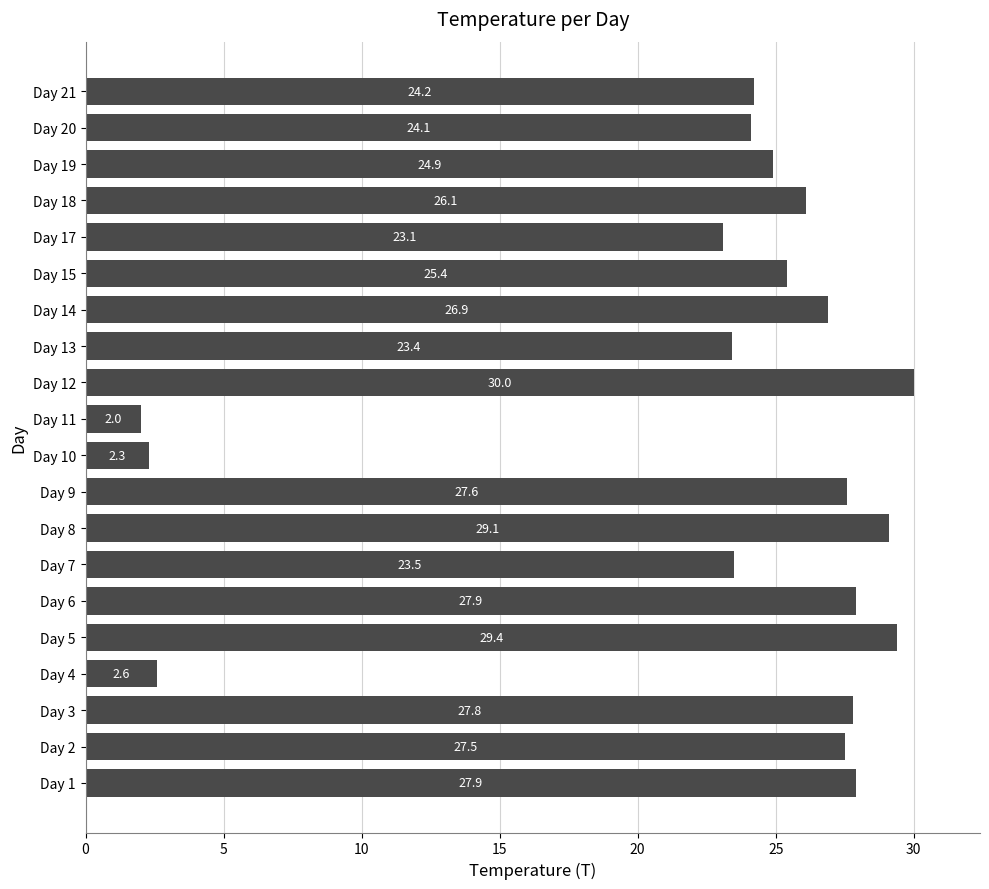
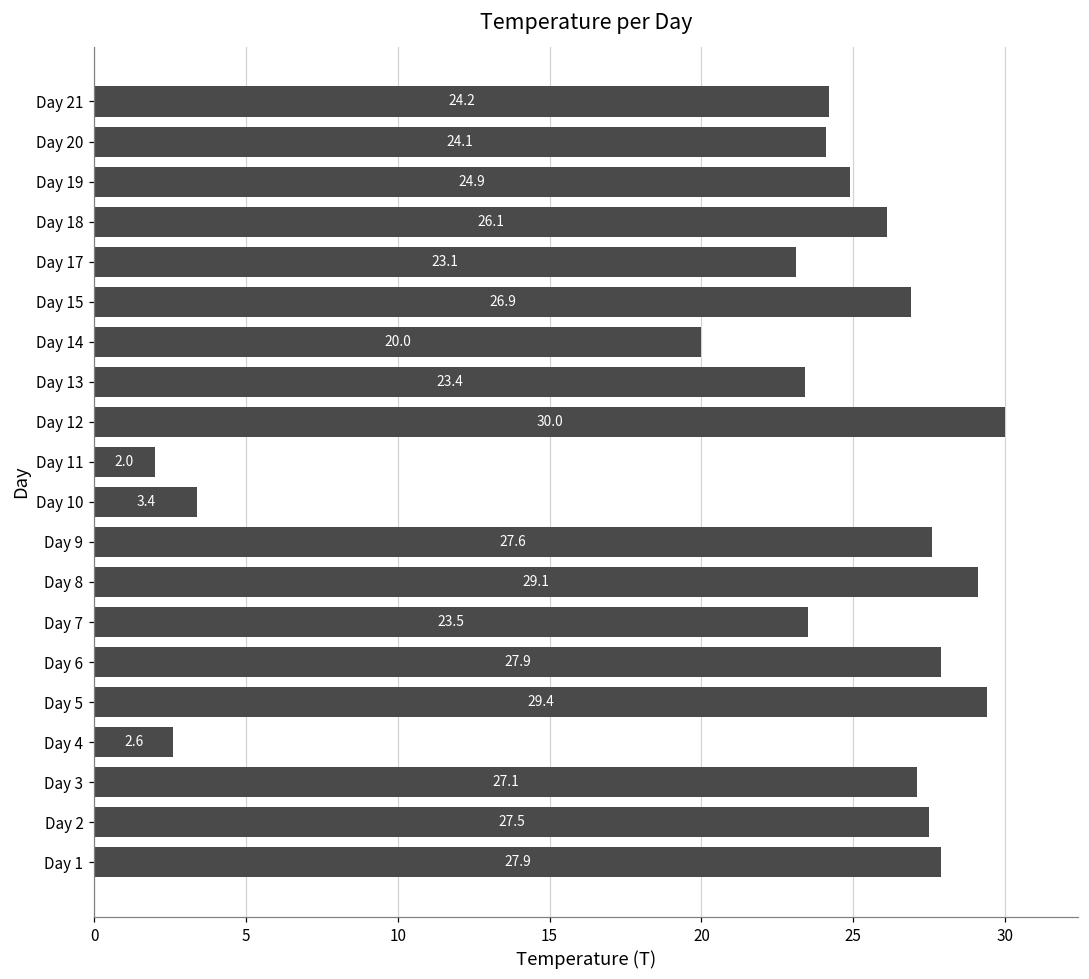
  {
    "Day 21": 24.2,
    "Day 20": 24.1,
    "Day 19": 24.9,
    "Day 18": 26.1,
    "Day 17": 23.1,
-   "Day 15": 25.4,
-   "Day 14": 26.9,
+   "Day 15": 26.9,
+   "Day 14": 20.0,
    "Day 13": 23.4,
    "Day 12": 30.0,
    "Day 11": 2.0,
-   "Day 10": 2.3,
+   "Day 10": 3.4,
    "Day 9": 27.6,
    "Day 8": 29.1,
    "Day 7": 23.5,
    "Day 6": 27.9,
    "Day 5": 29.4,
    "Day 4": 2.6,
-   "Day 3": 27.8,
+   "Day 3": 27.1,
    "Day 2": 27.5,
    "Day 1": 27.9
  }
